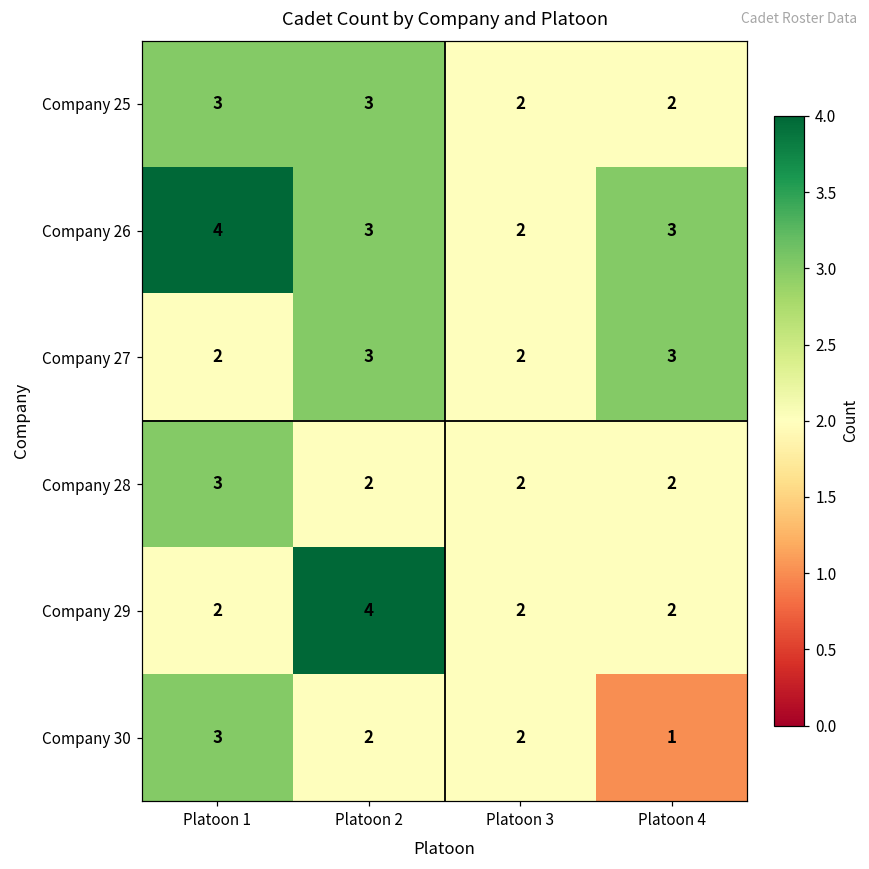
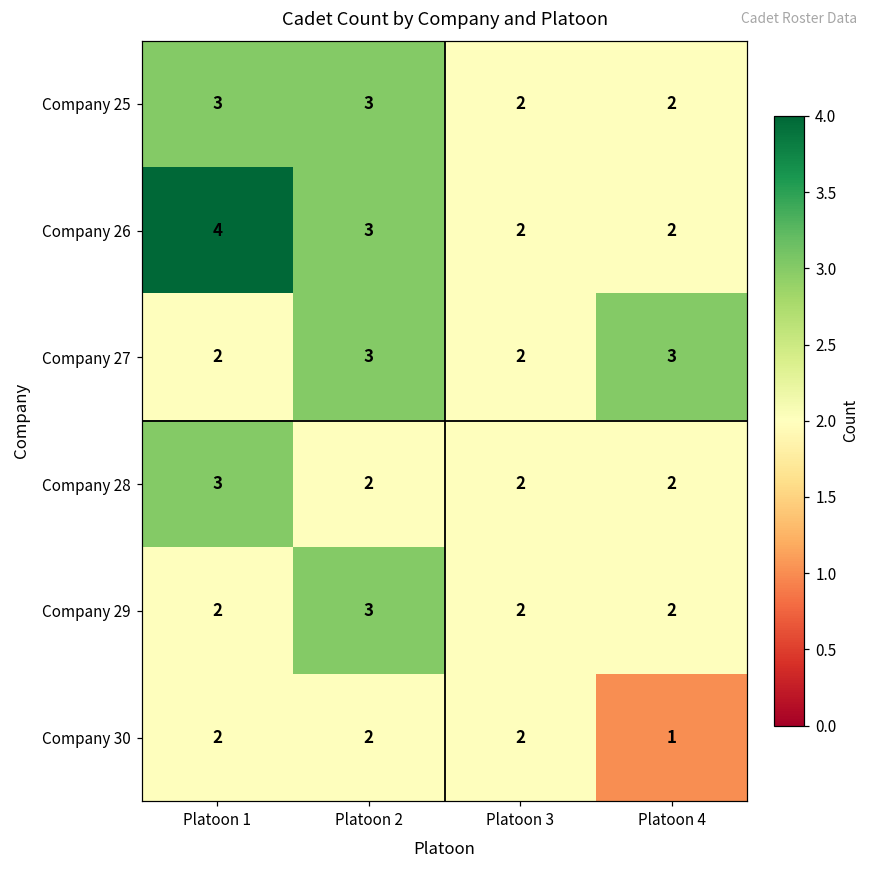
  {
    "Company 25": {
      "Platoon 1": 3,
      "Platoon 2": 3,
      "Platoon 3": 2,
      "Platoon 4": 2
    },
    "Company 26": {
      "Platoon 1": 4,
      "Platoon 2": 3,
      "Platoon 3": 2,
-     "Platoon 4": 3
+     "Platoon 4": 2
    },
    "Company 27": {
      "Platoon 1": 2,
      "Platoon 2": 3,
      "Platoon 3": 2,
      "Platoon 4": 3
    },
    "Company 28": {
      "Platoon 1": 3,
      "Platoon 2": 2,
      "Platoon 3": 2,
      "Platoon 4": 2
    },
    "Company 29": {
      "Platoon 1": 2,
-     "Platoon 2": 4,
+     "Platoon 2": 3,
      "Platoon 3": 2,
      "Platoon 4": 2
    },
    "Company 30": {
-     "Platoon 1": 3,
+     "Platoon 1": 2,
      "Platoon 2": 2,
      "Platoon 3": 2,
      "Platoon 4": 1
    }
  }
